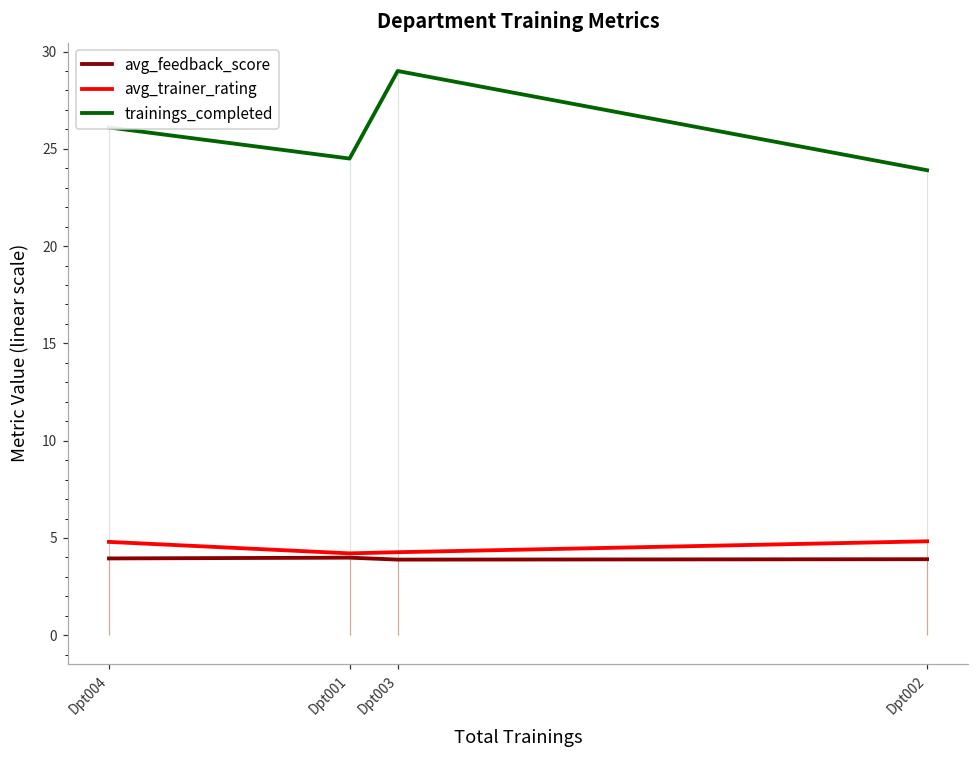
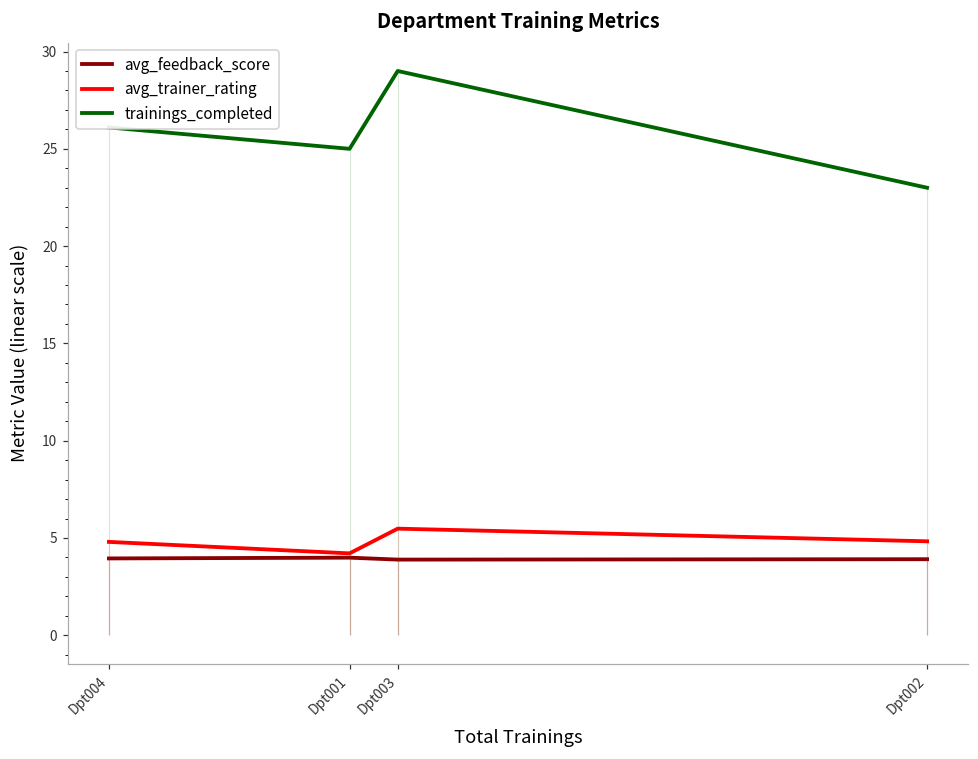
  {
    "avg_feedback_score": {
      "Dpt004": 4.0,
      "Dpt001": 4.0,
      "Dpt003": 3.9,
      "Dpt002": 3.9
    },
    "avg_trainer_rating": {
      "Dpt004": 4.8,
      "Dpt001": 4.2,
-     "Dpt003": 4.3,
+     "Dpt003": 5.5,
      "Dpt002": 4.8
    },
    "trainings_completed": {
      "Dpt004": 26.1,
-     "Dpt001": 24.5,
+     "Dpt001": 25.0,
      "Dpt003": 29.0,
-     "Dpt002": 23.9
+     "Dpt002": 23.0
    }
  }
